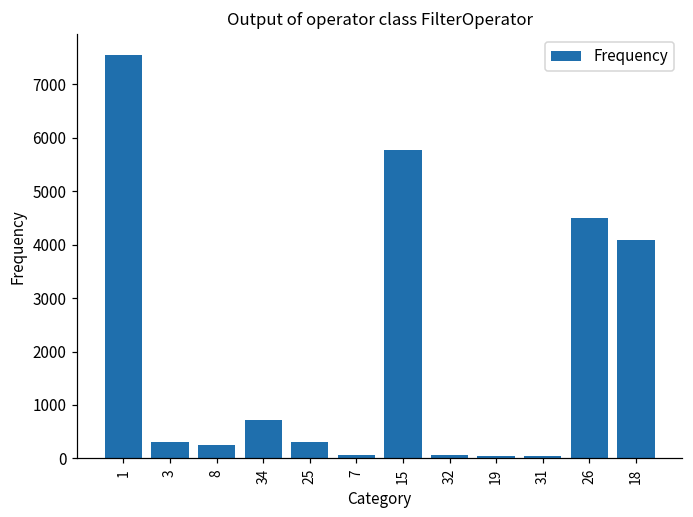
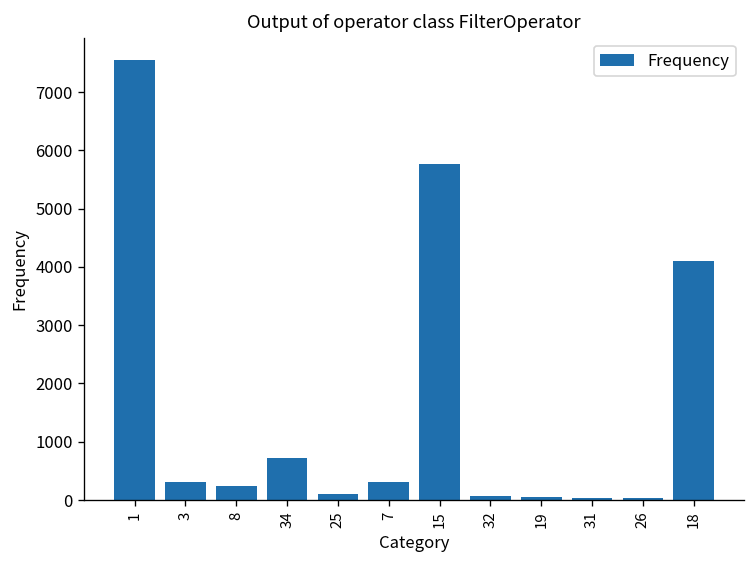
  {
    "1": 7600,
    "3": 300,
    "8": 200,
    "34": 700,
-   "25": 300,
-   "7": 100,
+   "25": 100,
+   "7": 300,
    "15": 5800,
    "32": 100,
    "19": 100,
-   "26": 4500,
+   "26": 0,
    "18": 4100
  }
